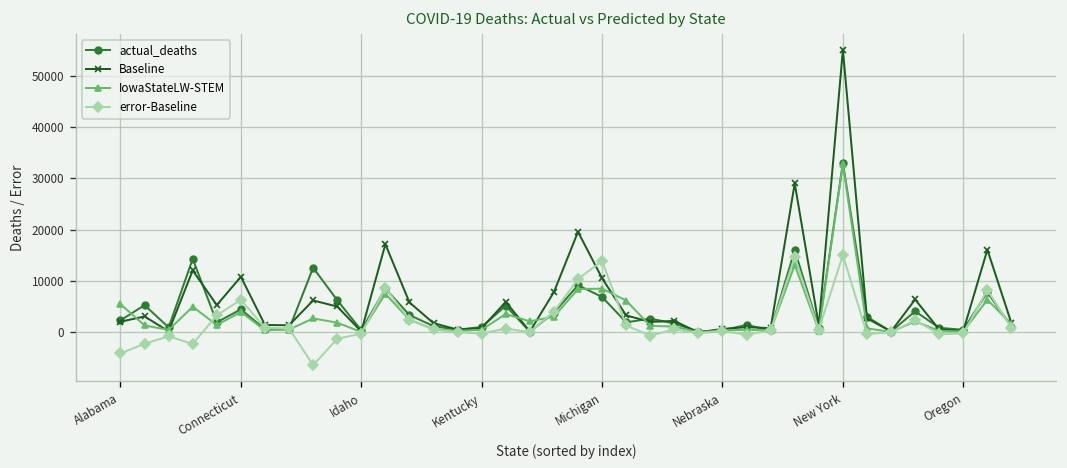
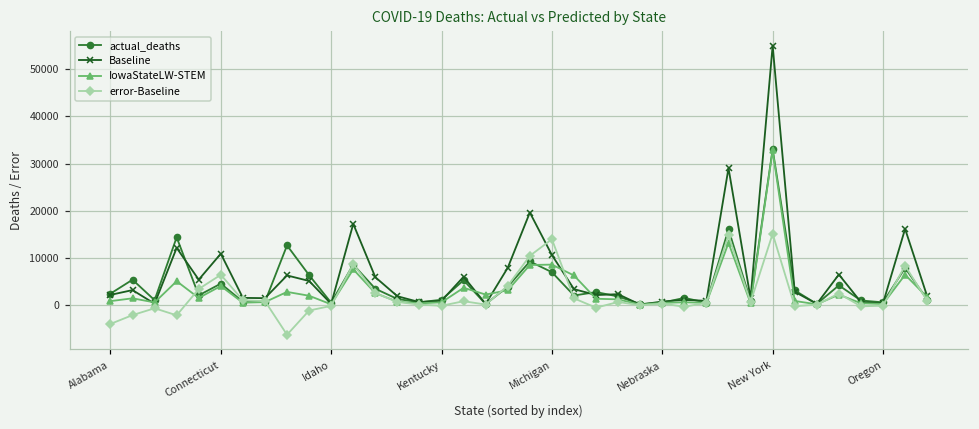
  {
    "IowaStateLW-STEM": {
-     "Alabama": 6000,
+     "Alabama": 1000,
      "Michigan": 9000
    },
    "error-Baseline": {
      "Alabama": -4000,
      "Connecticut": 6000,
      "Kentucky": 0,
      "Michigan": 14000,
      "New York": 15000
    }
  }
